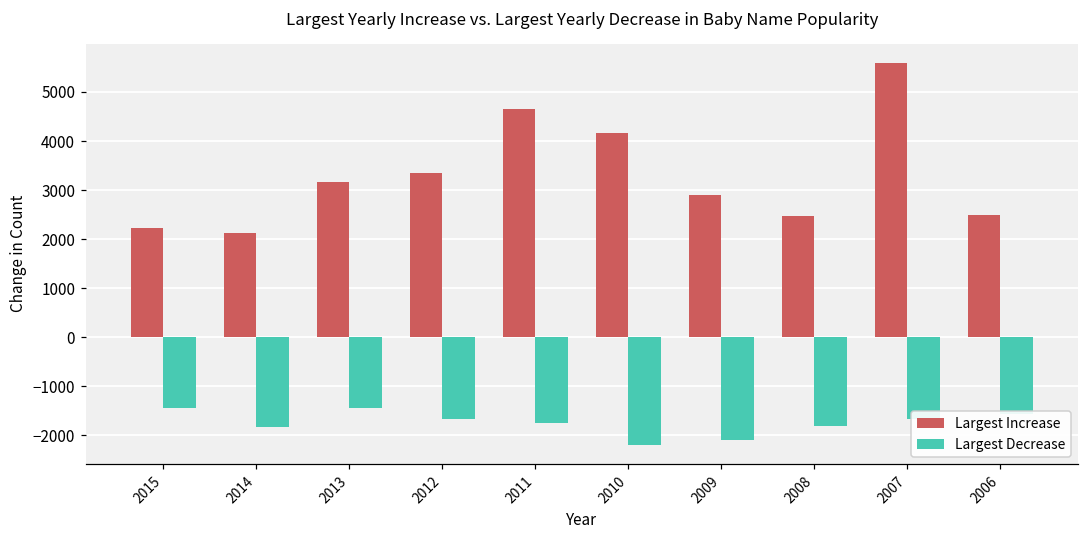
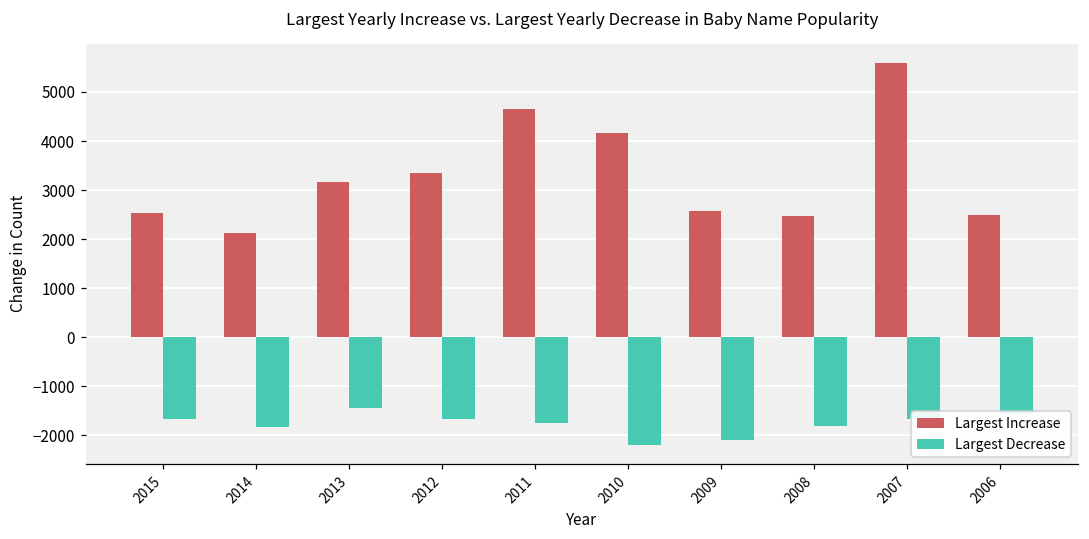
  {
    "Largest Increase": {
-     "2015": 2200,
+     "2015": 2500,
      "2014": 2100,
      "2013": 3200,
      "2012": 3300,
      "2011": 4700,
      "2010": 4200,
-     "2009": 2900,
+     "2009": 2600,
      "2008": 2500,
      "2007": 5600,
      "2006": 2500
    },
    "Largest Decrease": {
-     "2015": -1400,
+     "2015": -1700,
      "2014": -1800,
      "2013": -1400,
      "2012": -1700,
      "2011": -1800,
      "2010": -2200,
      "2009": -2100,
      "2008": -1800
    }
  }
